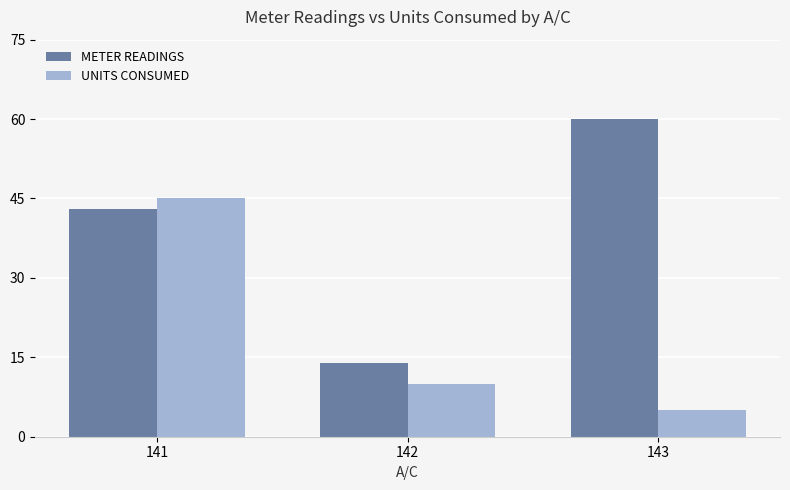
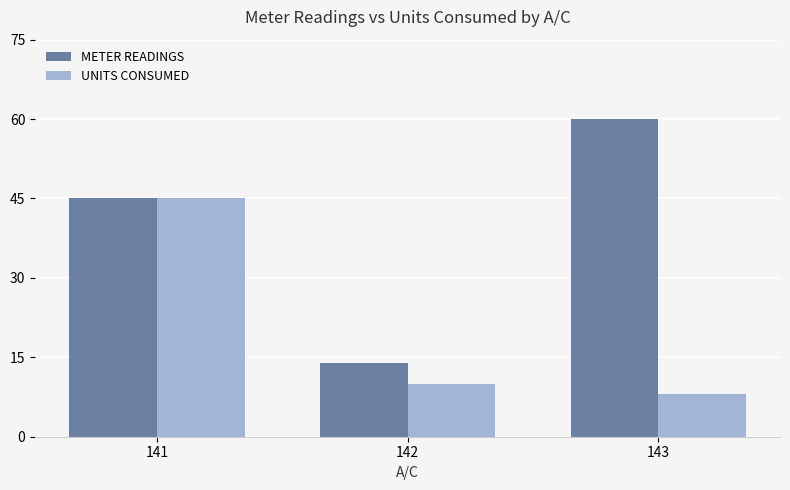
  {
    "METER READINGS": {
-     "141": 43,
+     "141": 45,
      "142": 14,
      "143": 60
    },
    "UNITS CONSUMED": {
      "141": 45,
      "142": 10,
-     "143": 5
+     "143": 8
    }
  }
